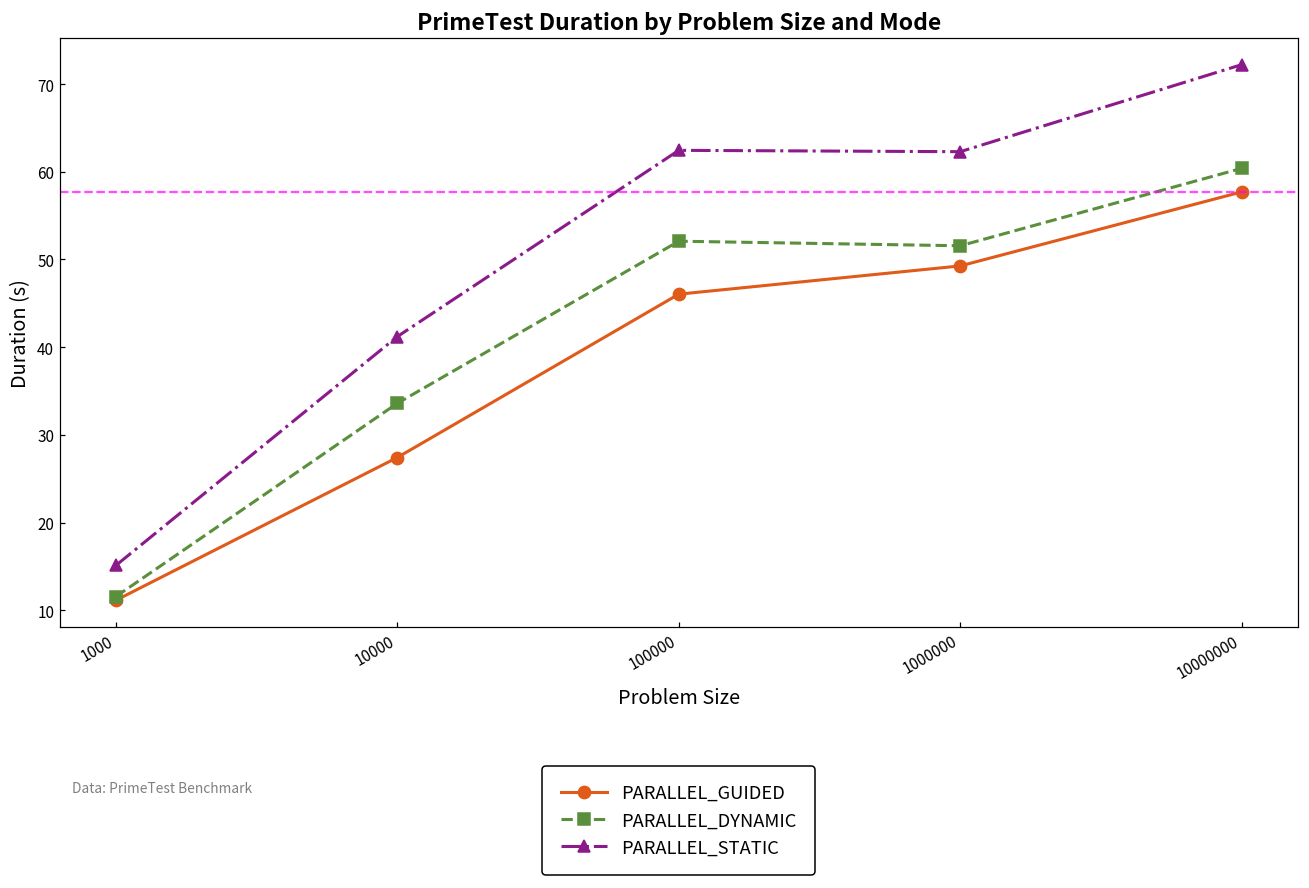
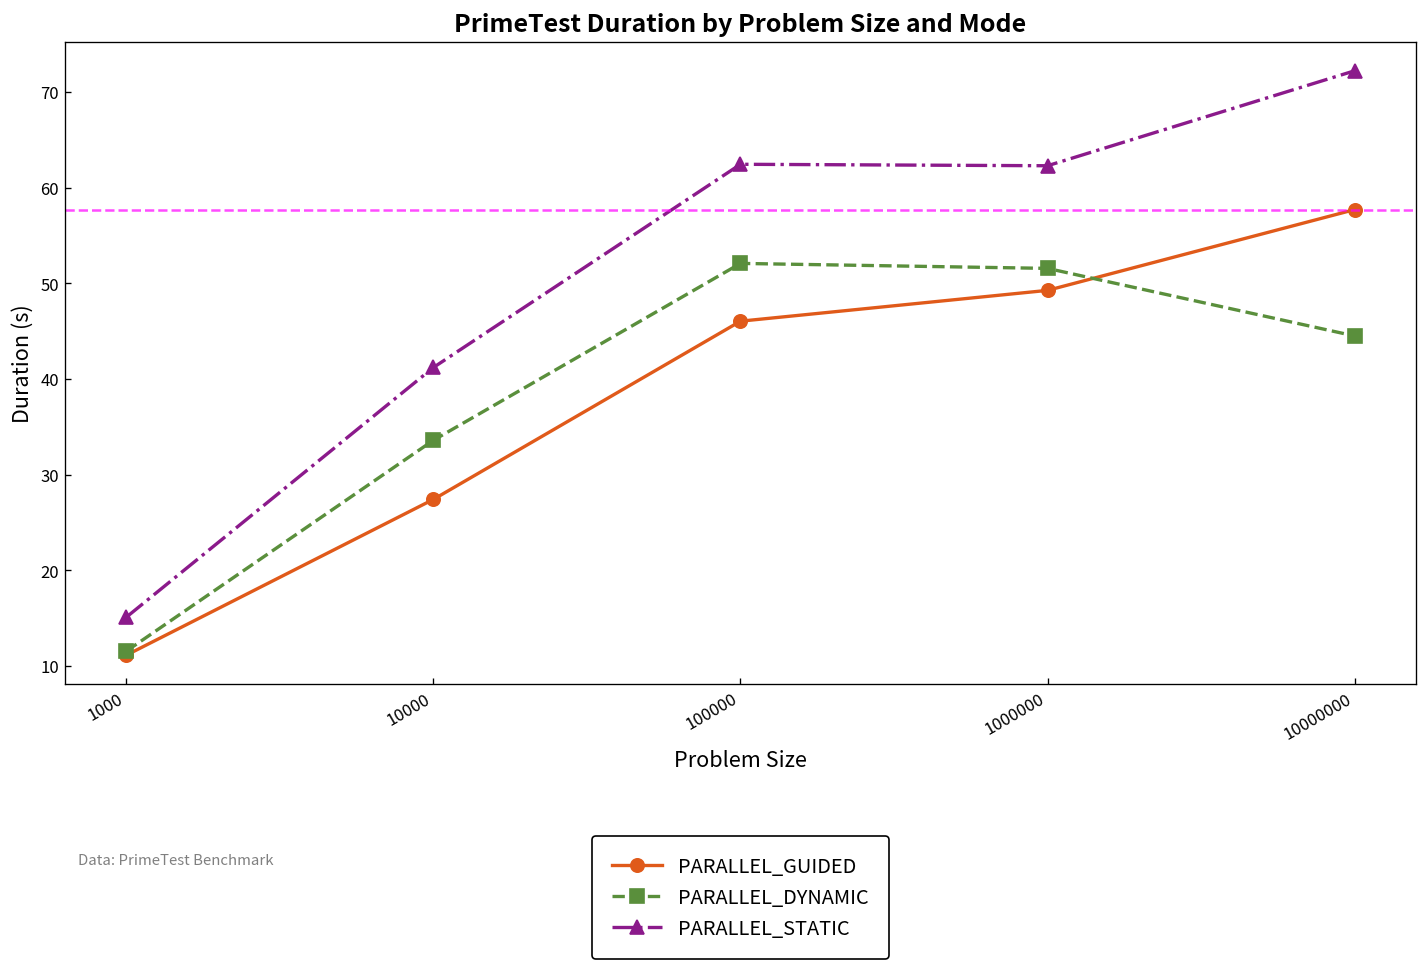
  {
    "PARALLEL_GUIDED": {
      "1000": 11,
      "10000": 27,
      "100000": 46,
      "1000000": 49,
      "10000000": 58
    },
    "PARALLEL_DYNAMIC": {
      "1000": 12,
      "10000": 34,
      "100000": 52,
      "1000000": 52,
-     "10000000": 60
+     "10000000": 44
    },
    "PARALLEL_STATIC": {
      "1000": 15,
      "10000": 41,
      "100000": 62,
      "1000000": 62,
      "10000000": 72
    }
  }
